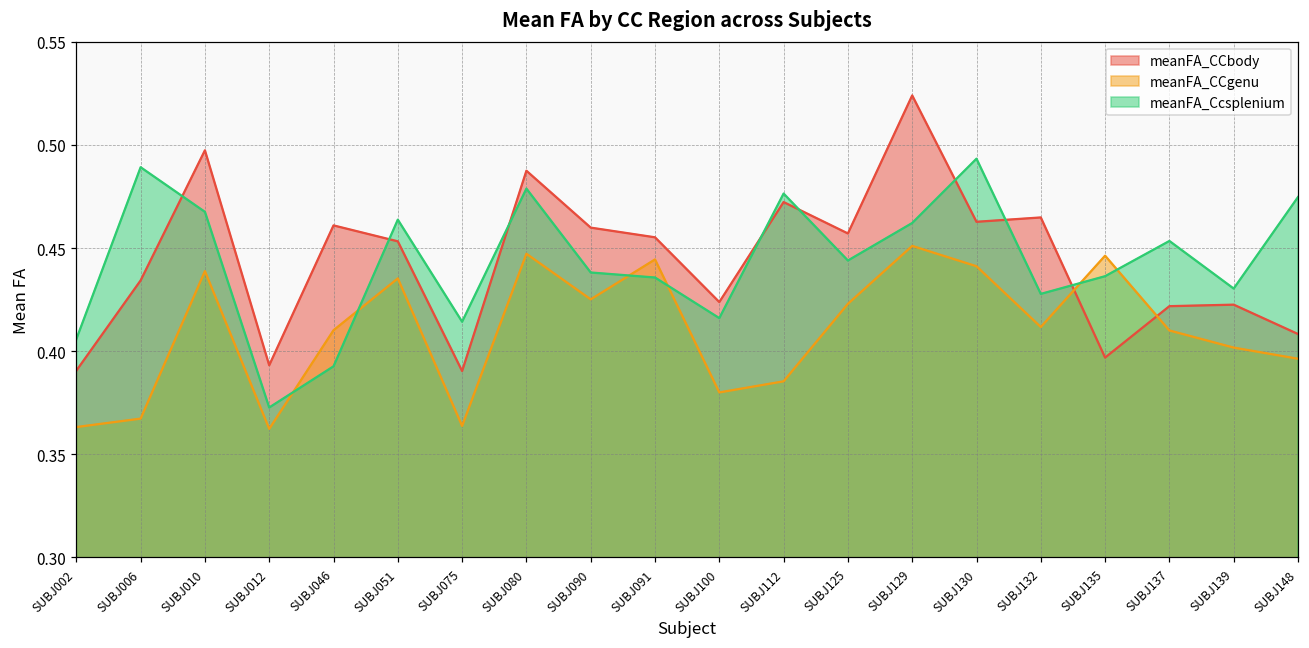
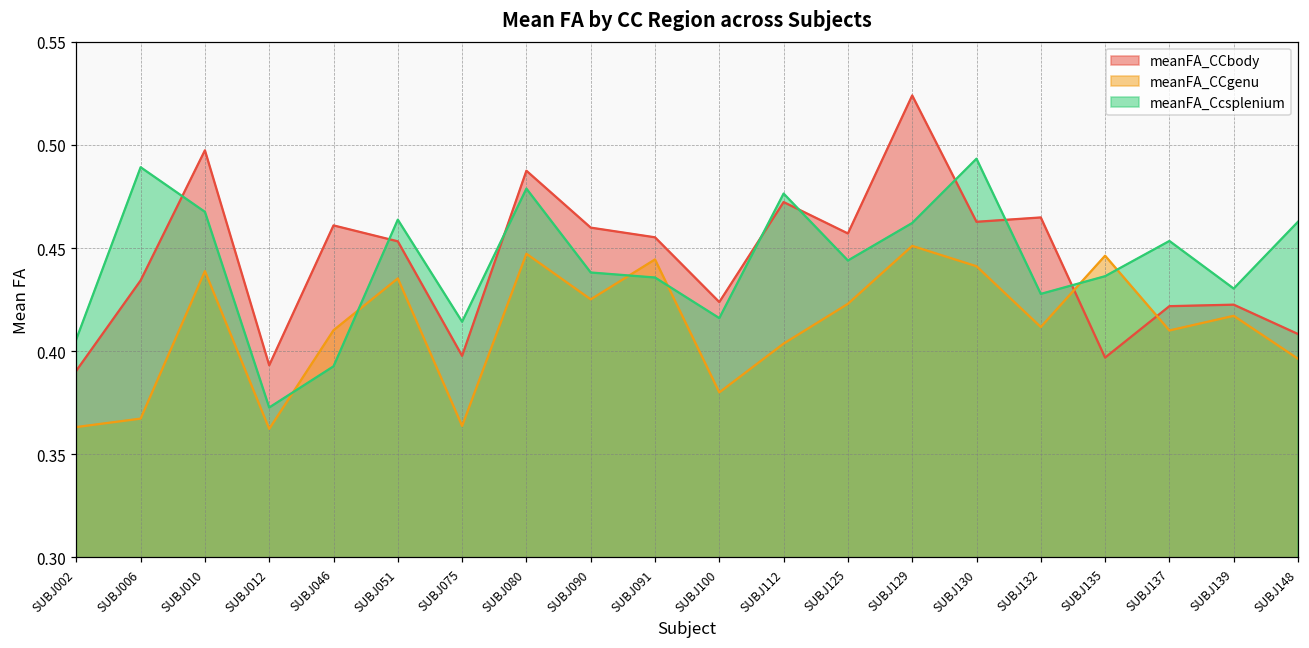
  {
    "meanFA_CCbody": {
      "SUBJ002": 0.391,
      "SUBJ006": 0.434,
      "SUBJ010": 0.497,
      "SUBJ012": 0.393,
      "SUBJ046": 0.461,
      "SUBJ051": 0.453,
-     "SUBJ075": 0.390,
+     "SUBJ075": 0.398,
      "SUBJ080": 0.487,
      "SUBJ090": 0.460,
      "SUBJ091": 0.455,
      "SUBJ100": 0.424,
      "SUBJ112": 0.472,
      "SUBJ125": 0.457,
      "SUBJ129": 0.524,
      "SUBJ130": 0.463,
      "SUBJ132": 0.465,
      "SUBJ135": 0.397,
      "SUBJ137": 0.422,
      "SUBJ139": 0.423,
      "SUBJ148": 0.408
    },
    "meanFA_CCgenu": {
      "SUBJ002": 0.363,
      "SUBJ006": 0.367,
      "SUBJ010": 0.439,
      "SUBJ012": 0.362,
      "SUBJ046": 0.410,
      "SUBJ051": 0.435,
      "SUBJ075": 0.364,
      "SUBJ080": 0.447,
      "SUBJ090": 0.425,
      "SUBJ091": 0.444,
      "SUBJ100": 0.380,
-     "SUBJ112": 0.385,
+     "SUBJ112": 0.404,
      "SUBJ125": 0.423,
      "SUBJ129": 0.451,
      "SUBJ130": 0.441,
      "SUBJ132": 0.412,
      "SUBJ135": 0.446,
      "SUBJ137": 0.410,
-     "SUBJ139": 0.402,
+     "SUBJ139": 0.417,
      "SUBJ148": 0.396
    },
    "meanFA_Ccsplenium": {
      "SUBJ002": 0.406,
      "SUBJ006": 0.489,
      "SUBJ010": 0.468,
      "SUBJ012": 0.373,
      "SUBJ046": 0.393,
      "SUBJ051": 0.464,
      "SUBJ075": 0.414,
      "SUBJ080": 0.479,
      "SUBJ090": 0.438,
      "SUBJ091": 0.436,
      "SUBJ100": 0.416,
      "SUBJ112": 0.476,
      "SUBJ125": 0.444,
      "SUBJ129": 0.462,
      "SUBJ130": 0.493,
      "SUBJ132": 0.428,
      "SUBJ135": 0.436,
      "SUBJ137": 0.453,
      "SUBJ139": 0.430,
-     "SUBJ148": 0.475
+     "SUBJ148": 0.463
    }
  }
